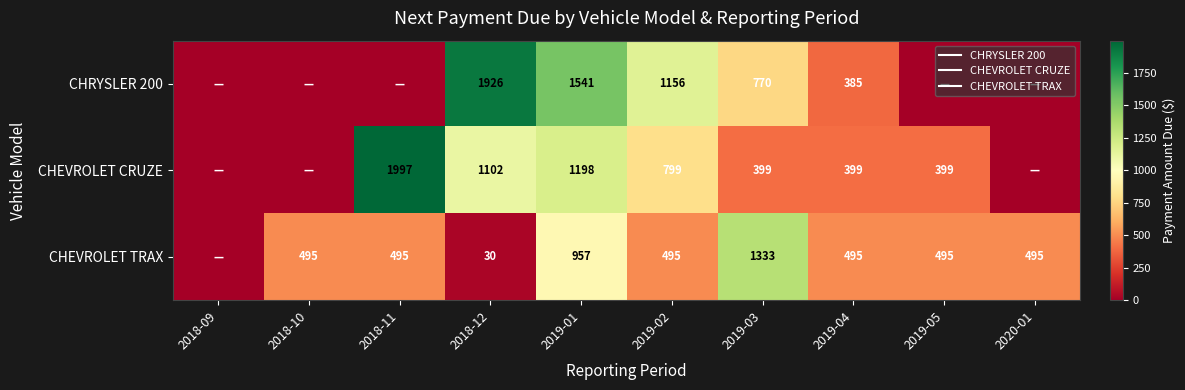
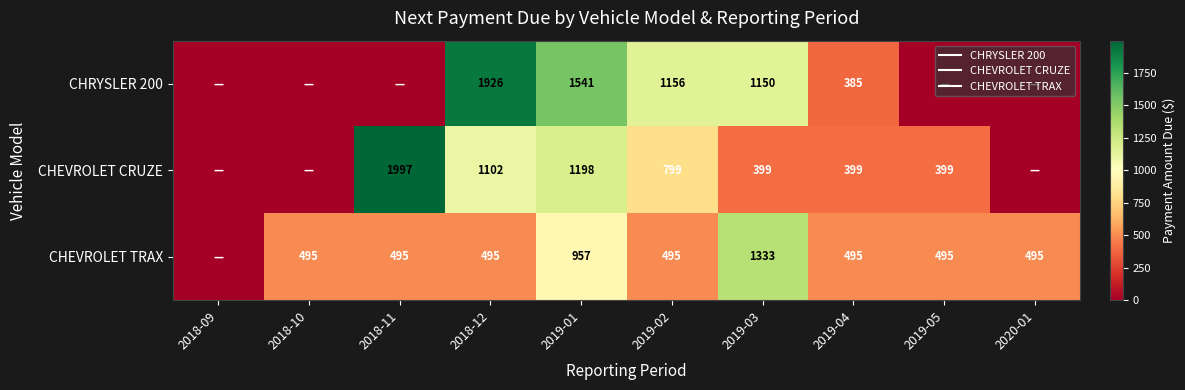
  {
    "CHRYSLER 200": {
      "2018-12": 1926,
      "2019-01": 1541,
      "2019-02": 1156,
-     "2019-03": 770,
+     "2019-03": 1150,
      "2019-04": 385
    },
    "CHEVROLET CRUZE": {
      "2018-11": 1997,
      "2018-12": 1102,
      "2019-01": 1198,
      "2019-02": 799,
      "2019-03": 399,
      "2019-04": 399,
      "2019-05": 399
    },
    "CHEVROLET TRAX": {
      "2018-10": 495,
      "2018-11": 495,
-     "2018-12": 30,
+     "2018-12": 495,
      "2019-01": 957,
      "2019-02": 495,
      "2019-03": 1333,
      "2019-04": 495,
      "2019-05": 495,
      "2020-01": 495
    }
  }
